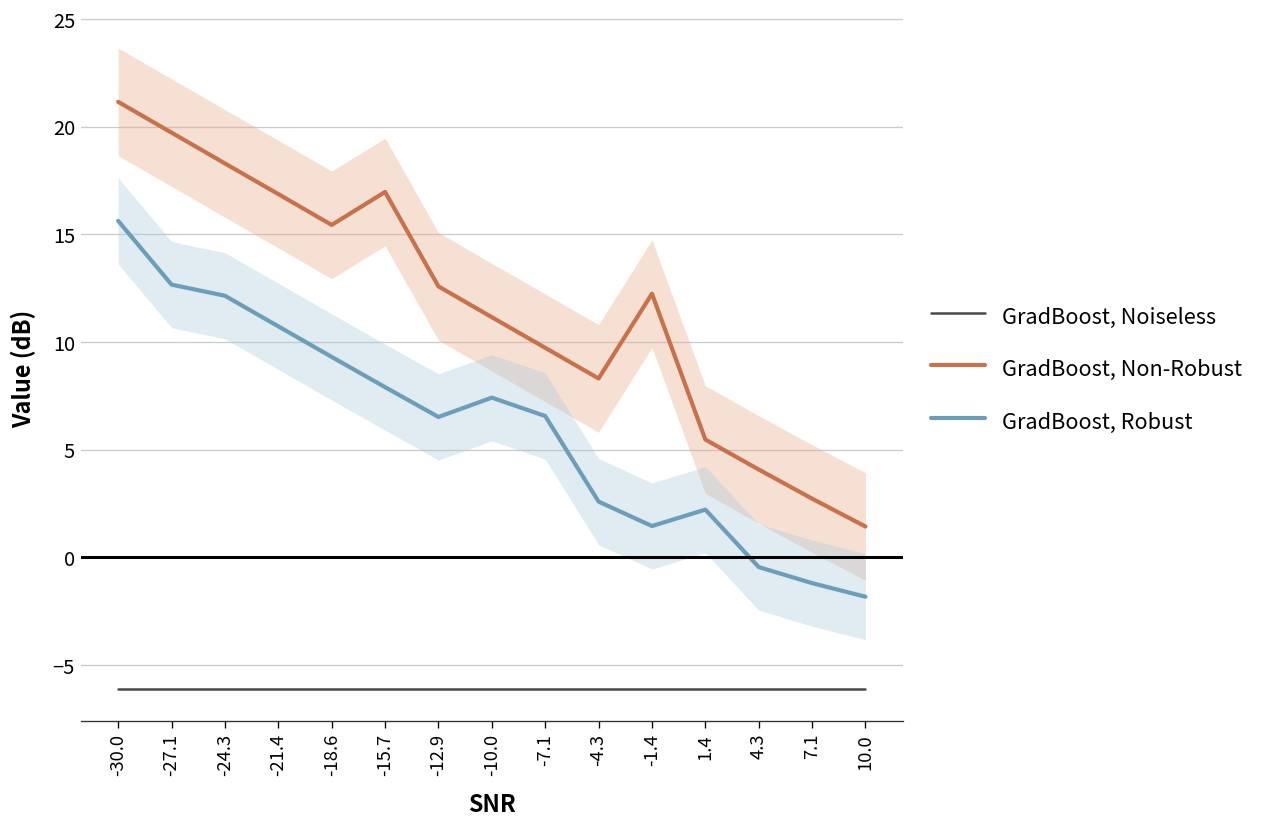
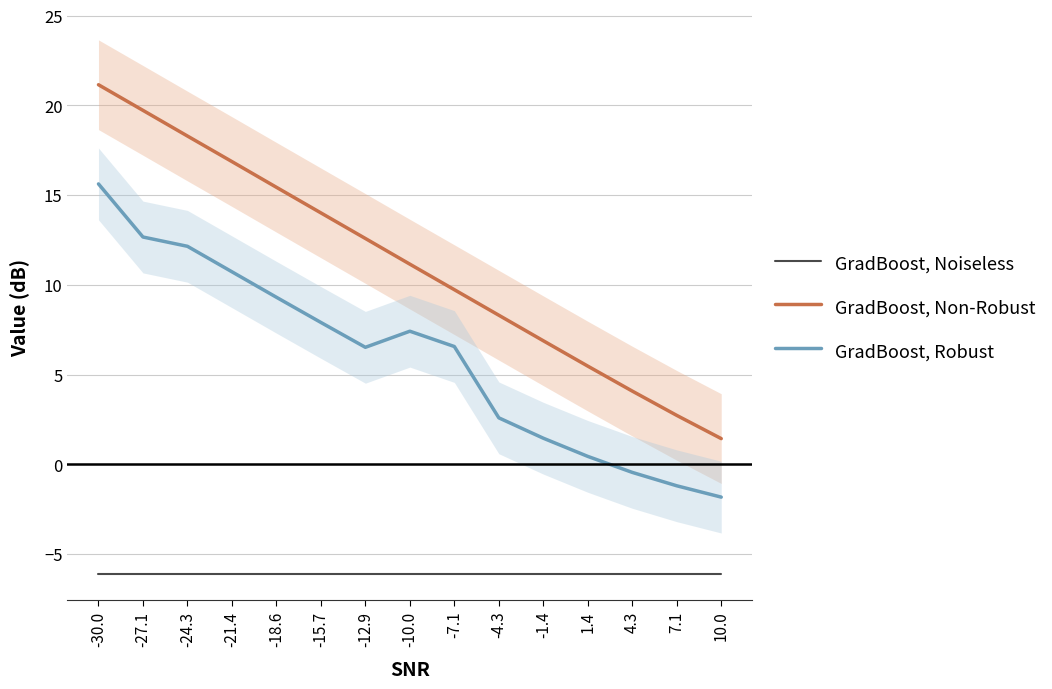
  {
    "GradBoost, Noiseless": {
      "-30.0": -6.1,
      "-27.1": -6.1,
      "-24.3": -6.1,
      "-21.4": -6.1,
      "-18.6": -6.1,
      "-15.7": -6.1,
      "-12.9": -6.1,
      "-10.0": -6.1,
      "-7.1": -6.1,
      "-4.3": -6.1,
      "-1.4": -6.1,
      "1.4": -6.1,
      "4.3": -6.1,
      "7.1": -6.1,
      "10.0": -6.1
    },
    "GradBoost, Non-Robust": {
      "-30.0": 21.2,
      "-27.1": 19.7,
      "-24.3": 18.3,
      "-21.4": 16.9,
      "-18.6": 15.4,
-     "-15.7": 17.0,
+     "-15.7": 14.0,
      "-12.9": 12.6,
      "-10.0": 11.2,
      "-7.1": 9.7,
      "-4.3": 8.3,
-     "-1.4": 12.2,
+     "-1.4": 6.9,
      "1.4": 5.5,
      "4.3": 4.1,
      "7.1": 2.7,
      "10.0": 1.4
    },
    "GradBoost, Robust": {
      "-30.0": 15.6,
      "-27.1": 12.7,
      "-24.3": 12.1,
      "-21.4": 10.7,
      "-18.6": 9.3,
      "-15.7": 7.9,
      "-12.9": 6.5,
      "-10.0": 7.4,
      "-7.1": 6.6,
      "-4.3": 2.6,
      "-1.4": 1.5,
-     "1.4": 2.2,
+     "1.4": 0.4,
      "4.3": -0.5,
      "7.1": -1.2,
      "10.0": -1.8
    }
  }
